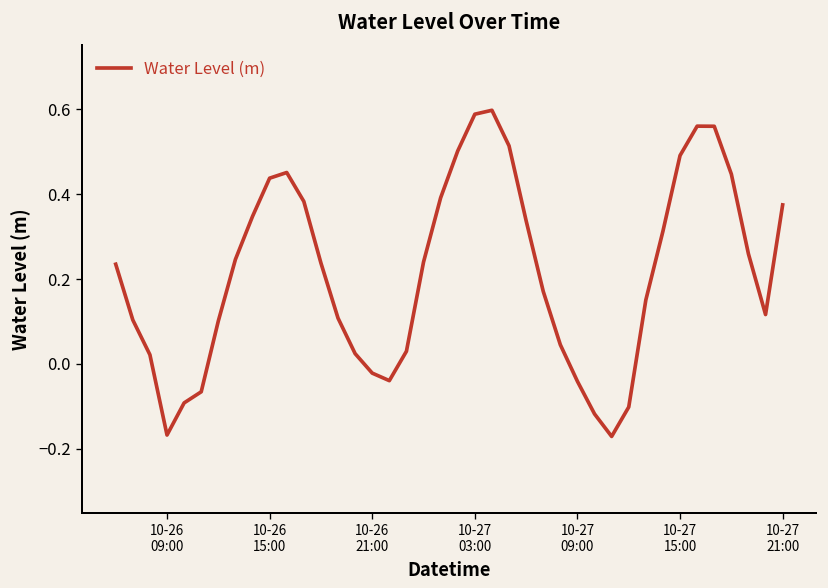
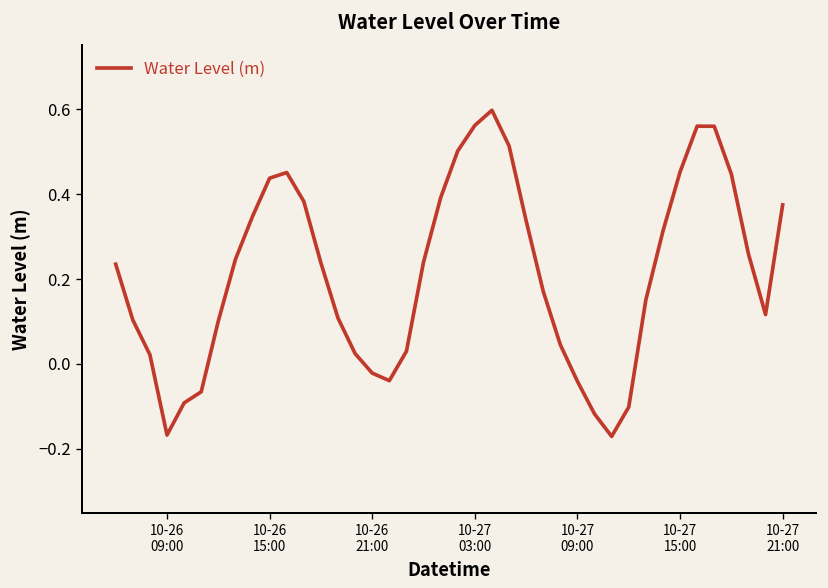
  {
    "10-26 09:00": -0.17,
    "10-26 15:00": 0.44,
    "10-26 21:00": -0.02,
-   "10-27 03:00": 0.59,
+   "10-27 03:00": 0.56,
    "10-27 09:00": -0.04,
-   "10-27 15:00": 0.49,
+   "10-27 15:00": 0.45,
    "10-27 21:00": 0.37
  }
